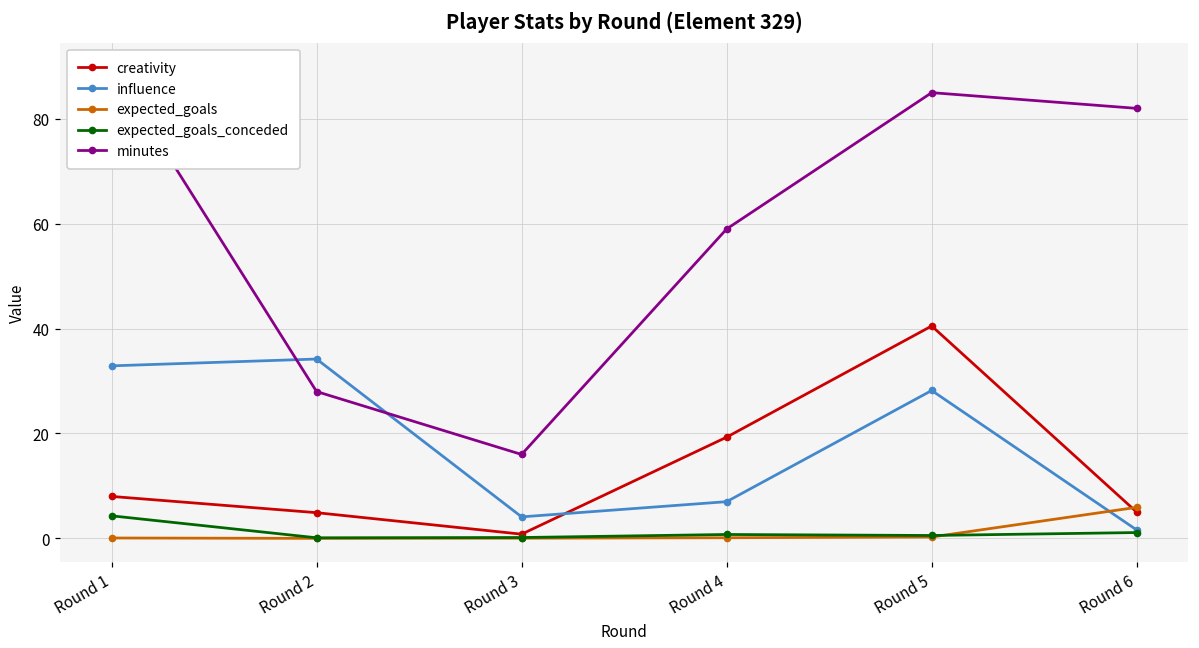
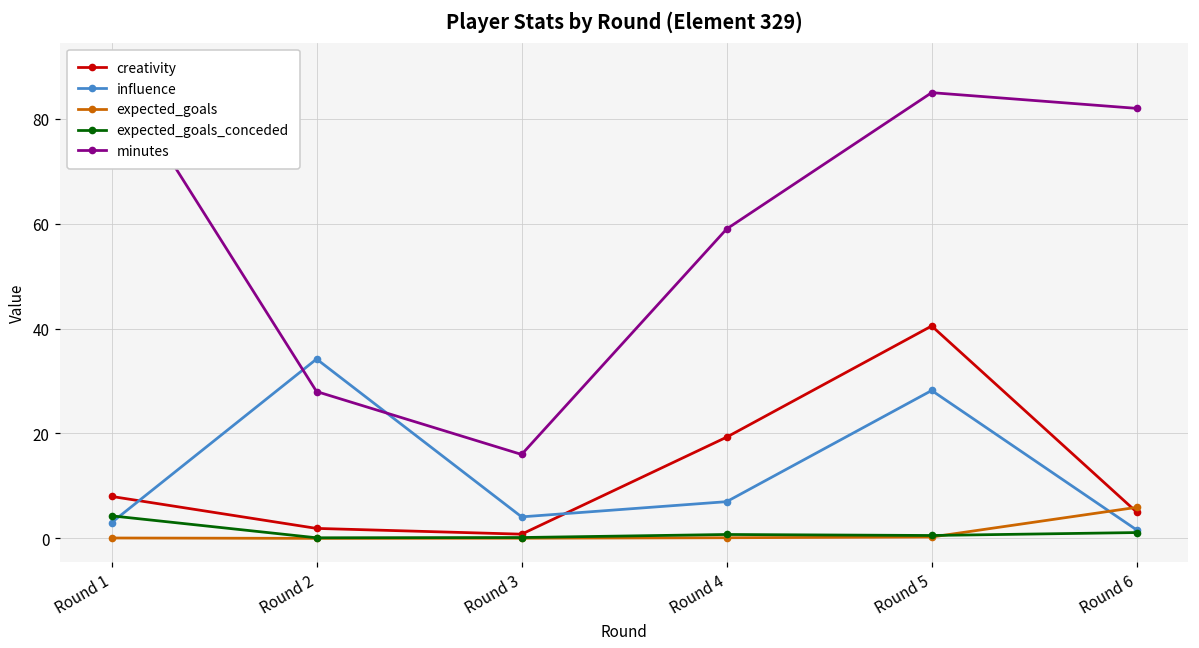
  {
    "creativity": {
      "Round 1": 8,
-     "Round 2": 5,
+     "Round 2": 2,
      "Round 3": 1,
      "Round 4": 19,
      "Round 5": 41,
      "Round 6": 5
    },
    "influence": {
-     "Round 1": 33,
+     "Round 1": 3,
      "Round 2": 34,
      "Round 3": 4,
      "Round 4": 7,
      "Round 5": 28
    },
    "expected_goals": {
      "Round 1": 0,
      "Round 4": 0,
      "Round 6": 6
    },
    "expected_goals_conceded": {
      "Round 1": 4,
      "Round 4": 1
    },
    "minutes": {
      "Round 2": 28,
      "Round 3": 16,
      "Round 4": 59,
      "Round 5": 85,
      "Round 6": 82
    }
  }
